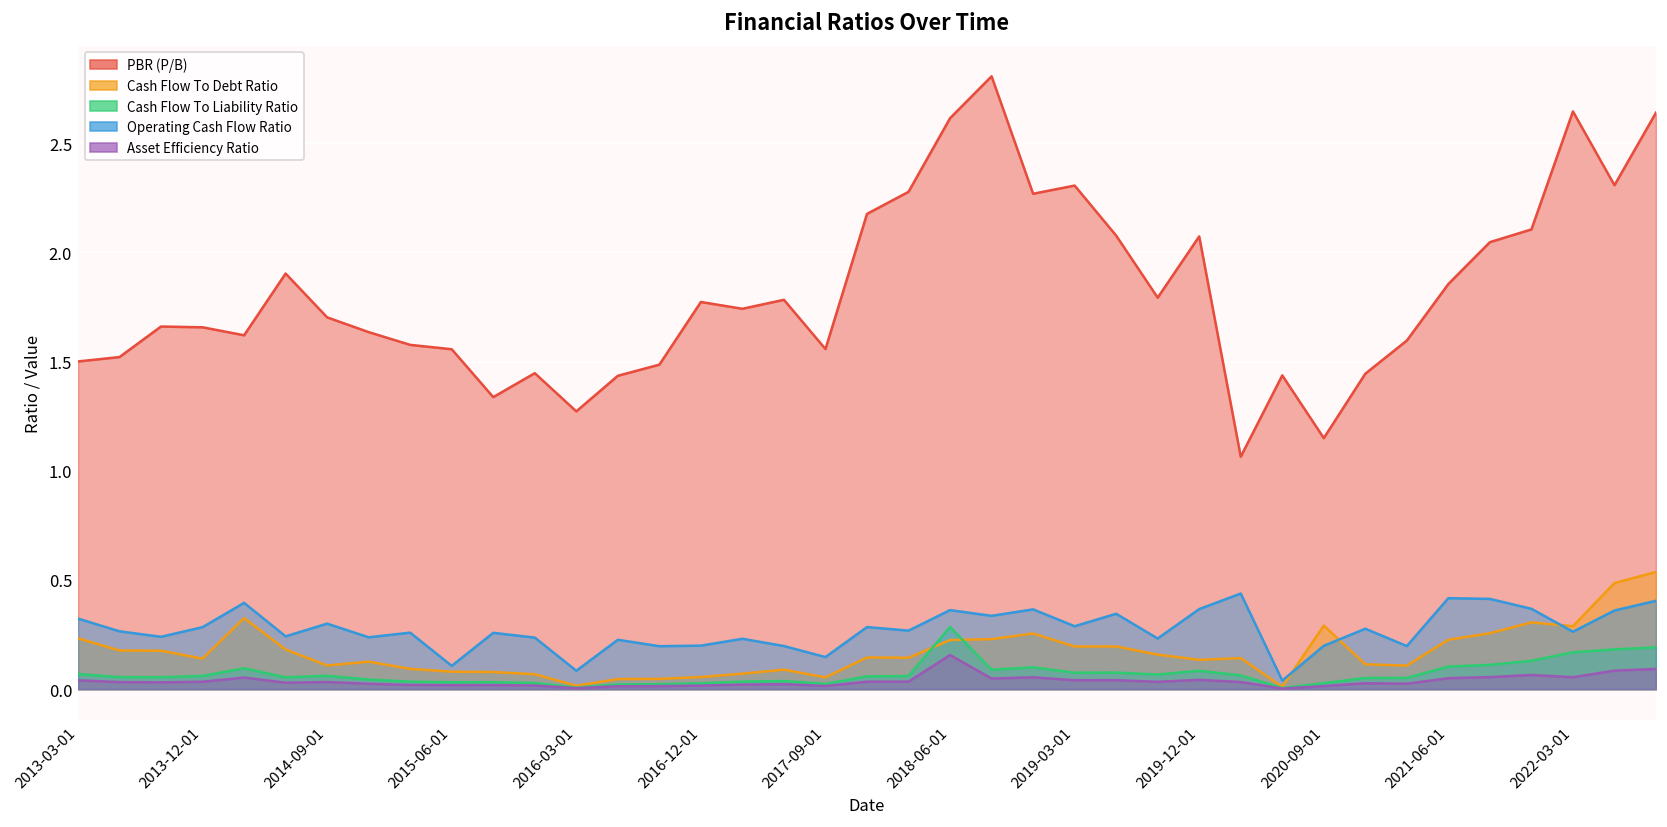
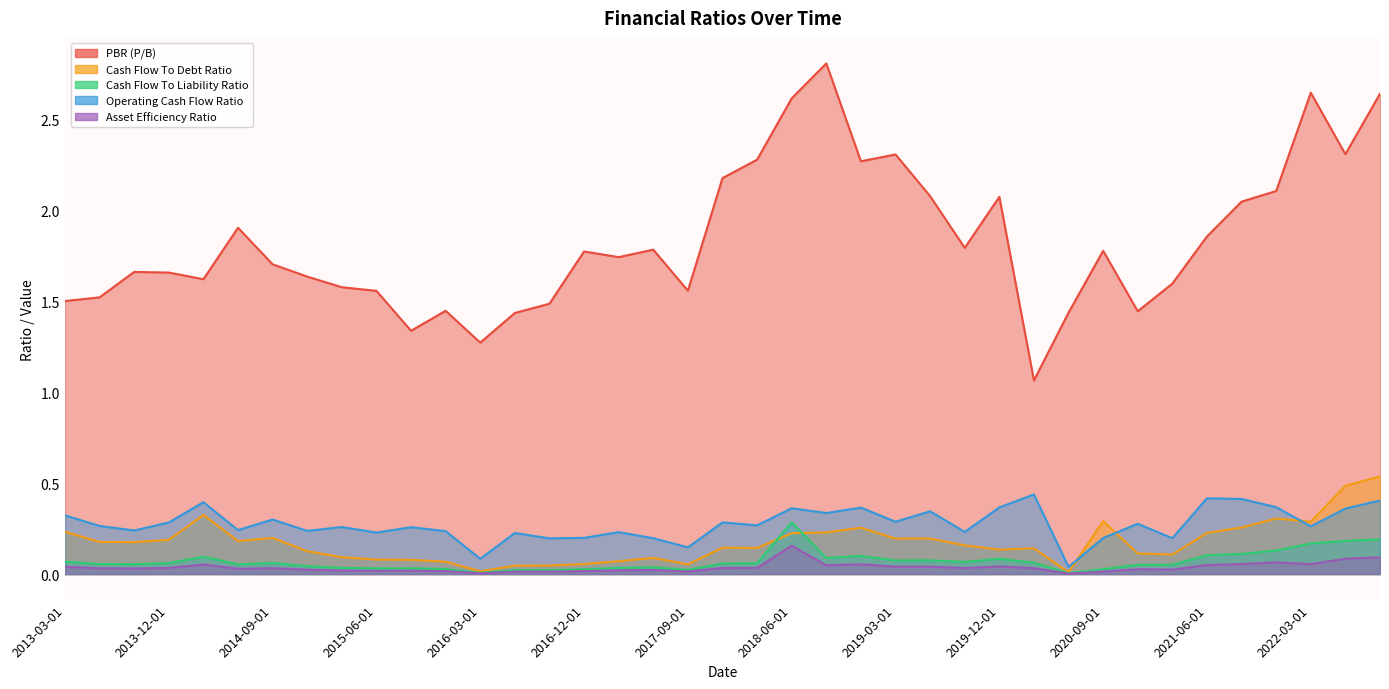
  {
    "PBR (P/B)": {
      "2013-03-01": 1.50,
      "2013-12-01": 1.66,
      "2014-09-01": 1.70,
      "2015-06-01": 1.56,
      "2016-03-01": 1.27,
      "2016-12-01": 1.77,
      "2017-09-01": 1.56,
      "2018-06-01": 2.61,
      "2019-03-01": 2.31,
      "2019-12-01": 2.07,
-     "2020-09-01": 1.15,
+     "2020-09-01": 1.78,
      "2021-06-01": 1.86,
      "2022-03-01": 2.65
    },
    "Cash Flow To Debt Ratio": {
      "2013-03-01": 0.23,
-     "2013-12-01": 0.14,
-     "2014-09-01": 0.11,
+     "2013-12-01": 0.19,
+     "2014-09-01": 0.20,
      "2015-06-01": 0.08,
      "2016-12-01": 0.06,
      "2017-09-01": 0.05,
      "2018-06-01": 0.22,
      "2019-03-01": 0.20,
      "2019-12-01": 0.13,
      "2020-09-01": 0.29,
      "2021-06-01": 0.23,
      "2022-03-01": 0.29
    },
    "Cash Flow To Liability Ratio": {
      "2013-03-01": 0.07,
      "2013-12-01": 0.06,
      "2014-09-01": 0.06,
      "2018-06-01": 0.28,
      "2019-03-01": 0.08,
      "2019-12-01": 0.08,
      "2021-06-01": 0.10,
      "2022-03-01": 0.17
    },
    "Operating Cash Flow Ratio": {
      "2013-03-01": 0.32,
      "2013-12-01": 0.28,
      "2014-09-01": 0.30,
-     "2015-06-01": 0.11,
+     "2015-06-01": 0.23,
      "2016-03-01": 0.08,
      "2016-12-01": 0.20,
      "2017-09-01": 0.15,
      "2018-06-01": 0.36,
      "2019-03-01": 0.29,
      "2019-12-01": 0.37,
      "2020-09-01": 0.20,
      "2021-06-01": 0.42,
      "2022-03-01": 0.26
    },
    "Asset Efficiency Ratio": {
      "2013-03-01": 0.04,
      "2013-12-01": 0.03,
      "2014-09-01": 0.03,
      "2018-06-01": 0.16,
      "2019-03-01": 0.04,
      "2019-12-01": 0.04,
      "2021-06-01": 0.05,
      "2022-03-01": 0.05
    }
  }
